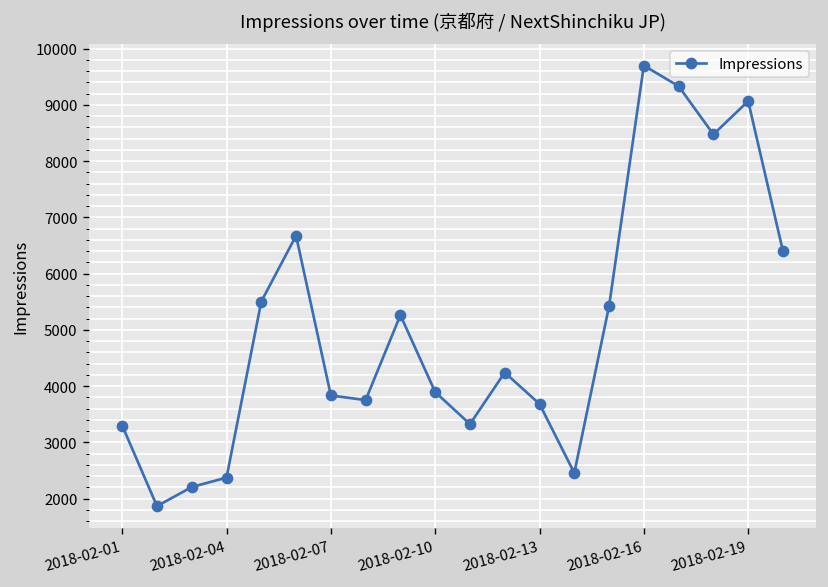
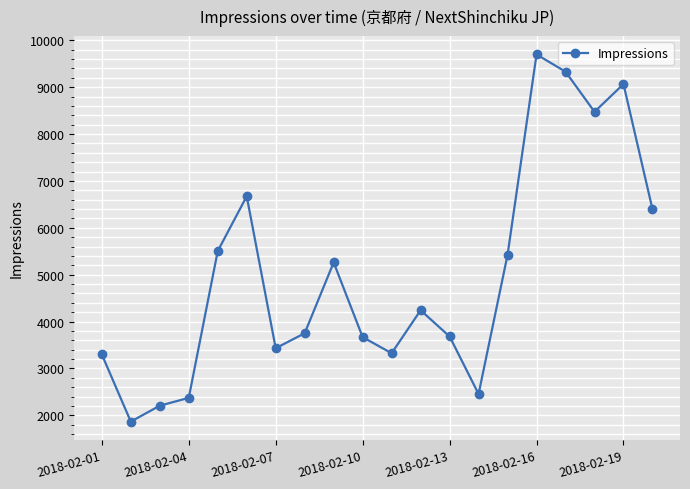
  {
    "2018-02-01": 3300,
    "2018-02-04": 2400,
-   "2018-02-07": 3800,
-   "2018-02-10": 3900,
+   "2018-02-07": 3400,
+   "2018-02-10": 3700,
    "2018-02-13": 3700,
    "2018-02-16": 9700,
    "2018-02-19": 9100
  }
